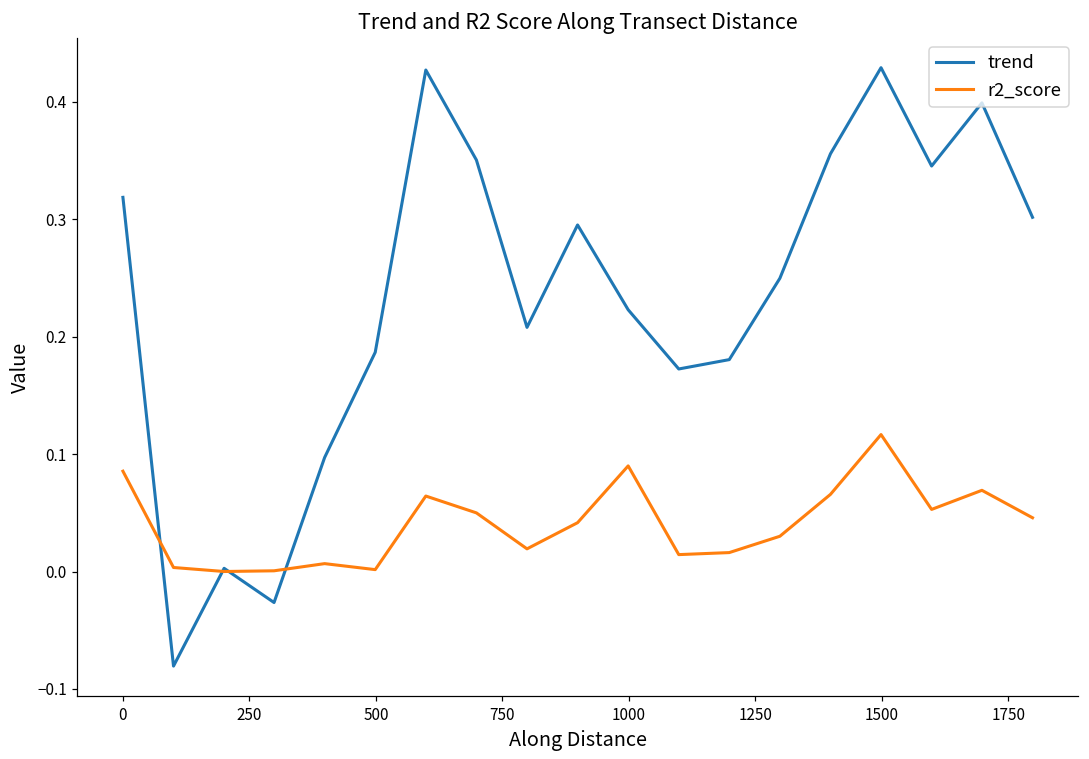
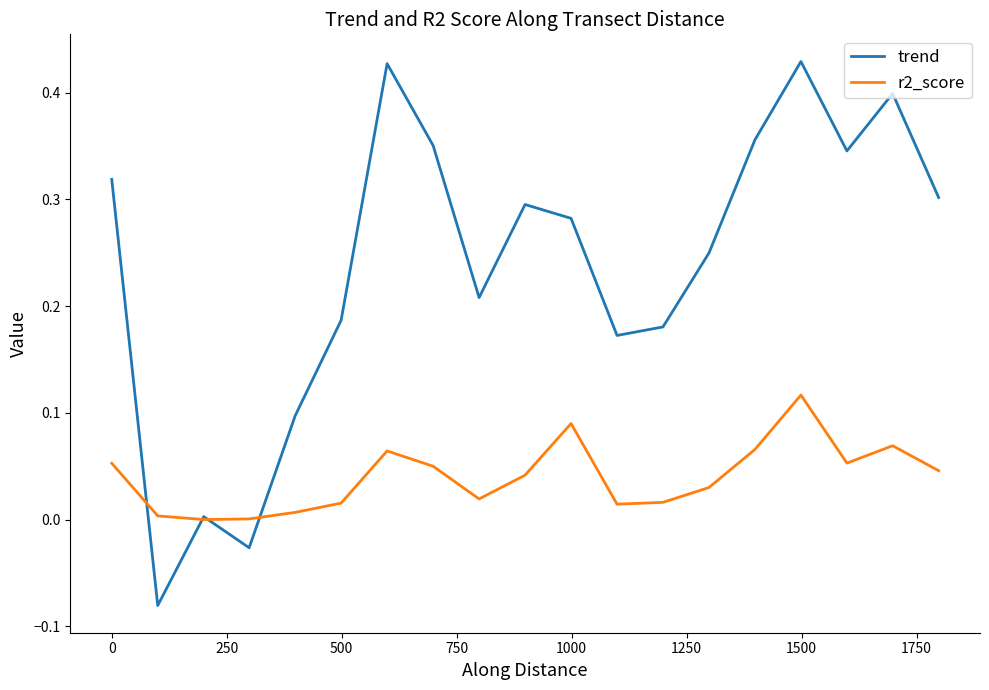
  {
    "trend": {
      "0": 0.319,
      "500": 0.187,
-     "1000": 0.223,
+     "1000": 0.282,
      "1500": 0.429
    },
    "r2_score": {
-     "0": 0.085,
-     "500": 0.002,
+     "0": 0.053,
+     "500": 0.015,
      "1000": 0.090,
      "1500": 0.117
    }
  }
